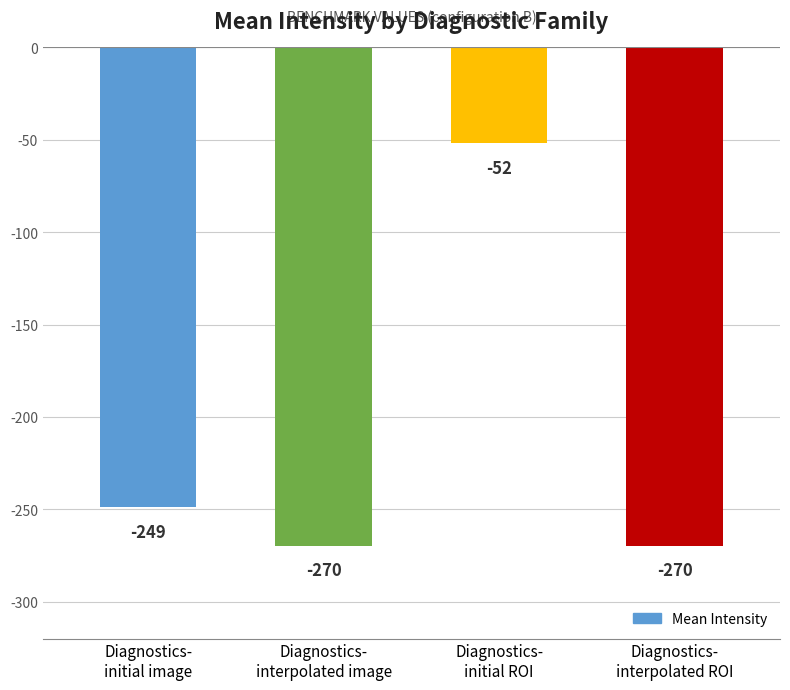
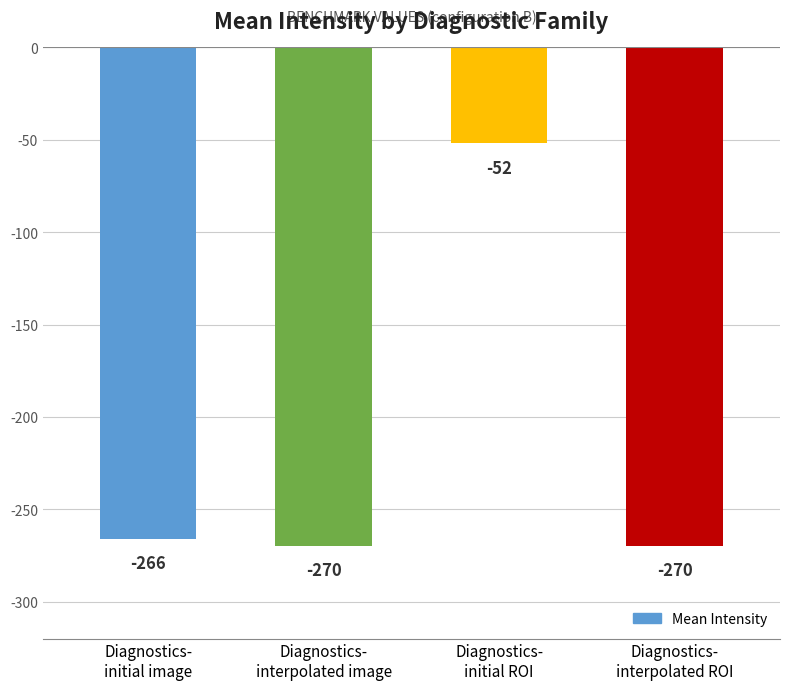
  {
-   "Diagnostics- initial image": -249,
+   "Diagnostics- initial image": -266,
    "Diagnostics- interpolated image": -270,
    "Diagnostics- initial ROI": -52,
    "Diagnostics- interpolated ROI": -270
  }
